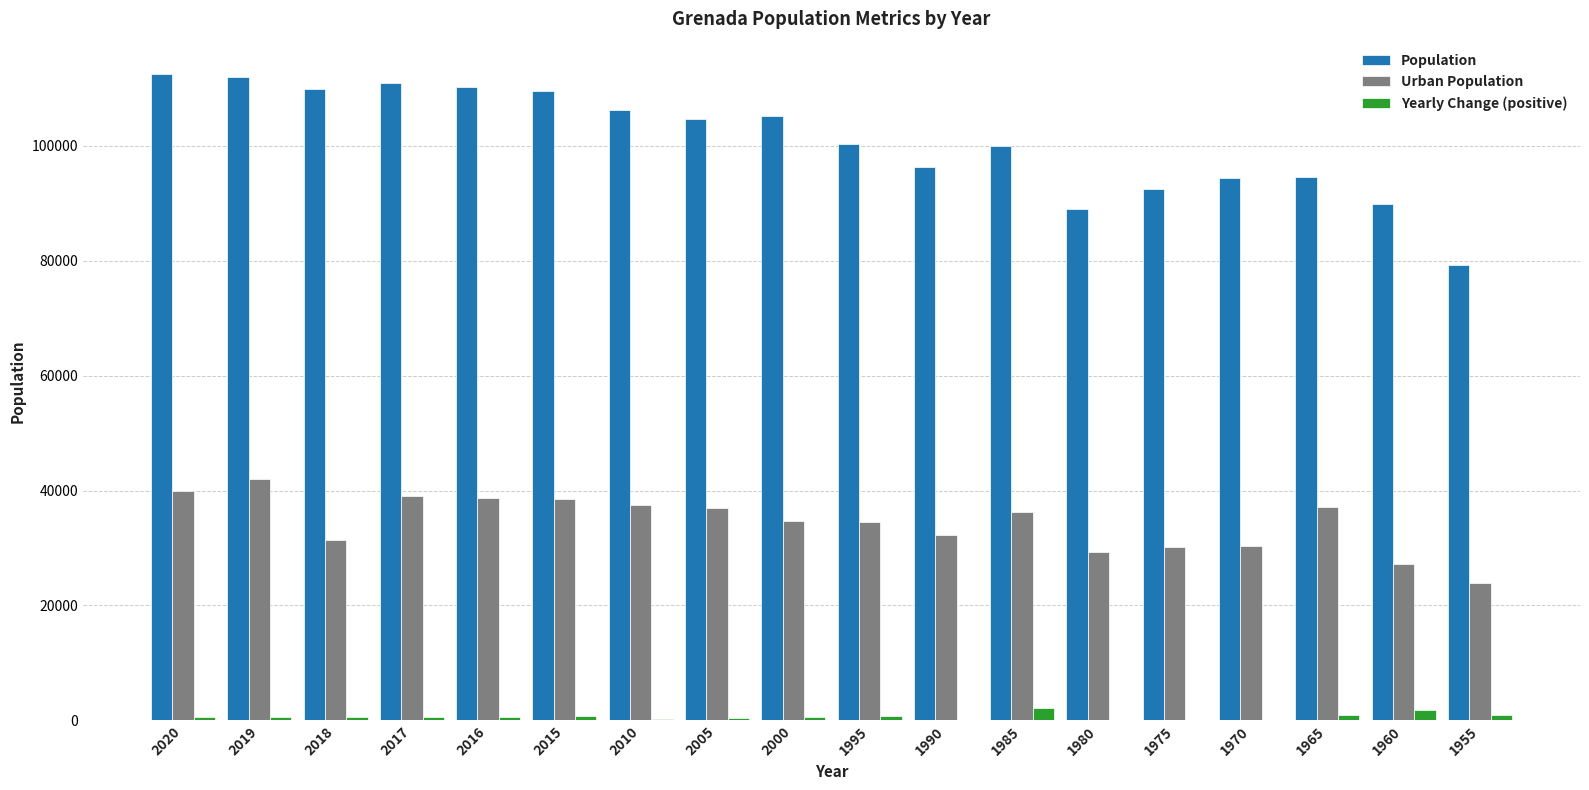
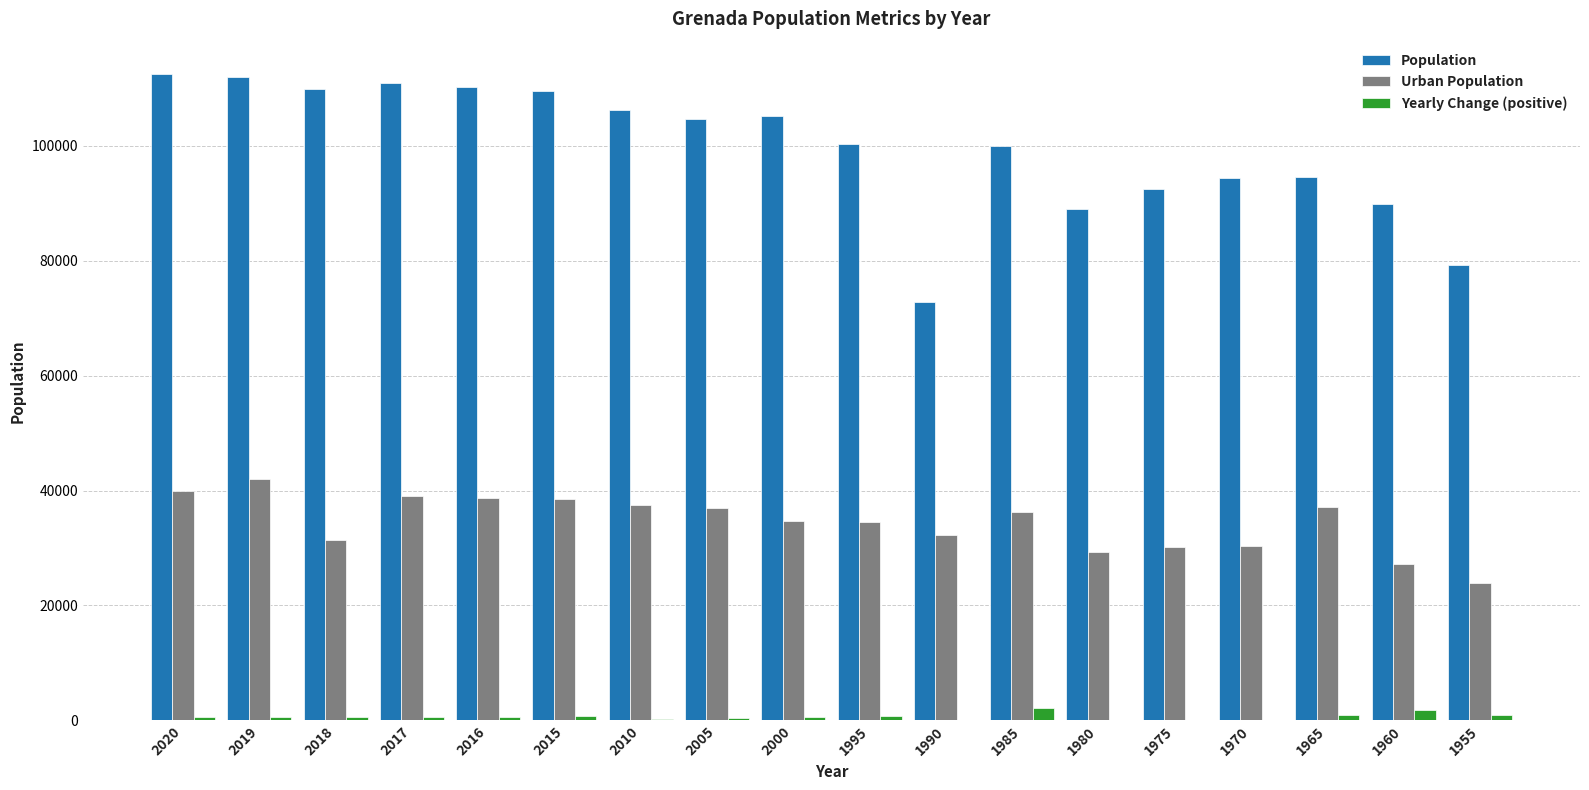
  {
    "Population": {
      "2020": 113000,
      "2019": 112000,
      "2018": 110000,
      "2017": 111000,
      "2016": 110000,
      "2015": 110000,
      "2010": 106000,
      "2005": 105000,
      "2000": 105000,
      "1995": 100000,
-     "1990": 96000,
+     "1990": 73000,
      "1985": 100000,
      "1980": 89000,
      "1975": 92000,
      "1970": 94000,
      "1965": 95000,
      "1960": 90000,
      "1955": 79000
    },
    "Urban Population": {
      "2020": 40000,
      "2019": 42000,
      "2018": 31000,
      "2017": 39000,
      "2016": 39000,
      "2015": 38000,
      "2010": 38000,
      "2005": 37000,
      "2000": 35000,
      "1995": 35000,
      "1990": 32000,
      "1985": 36000,
      "1980": 29000,
      "1975": 30000,
      "1970": 30000,
      "1965": 37000,
      "1960": 27000,
      "1955": 24000
    },
    "Yearly Change (positive)": {
      "2020": 1000,
      "2019": 1000,
      "2018": 1000,
      "2017": 1000,
      "2016": 1000,
      "2015": 1000,
      "2000": 1000,
      "1995": 1000,
      "1990": 0,
      "1985": 2000,
      "1980": 0,
      "1975": 0,
      "1970": 0,
      "1965": 1000,
      "1960": 2000,
      "1955": 1000
    }
  }
